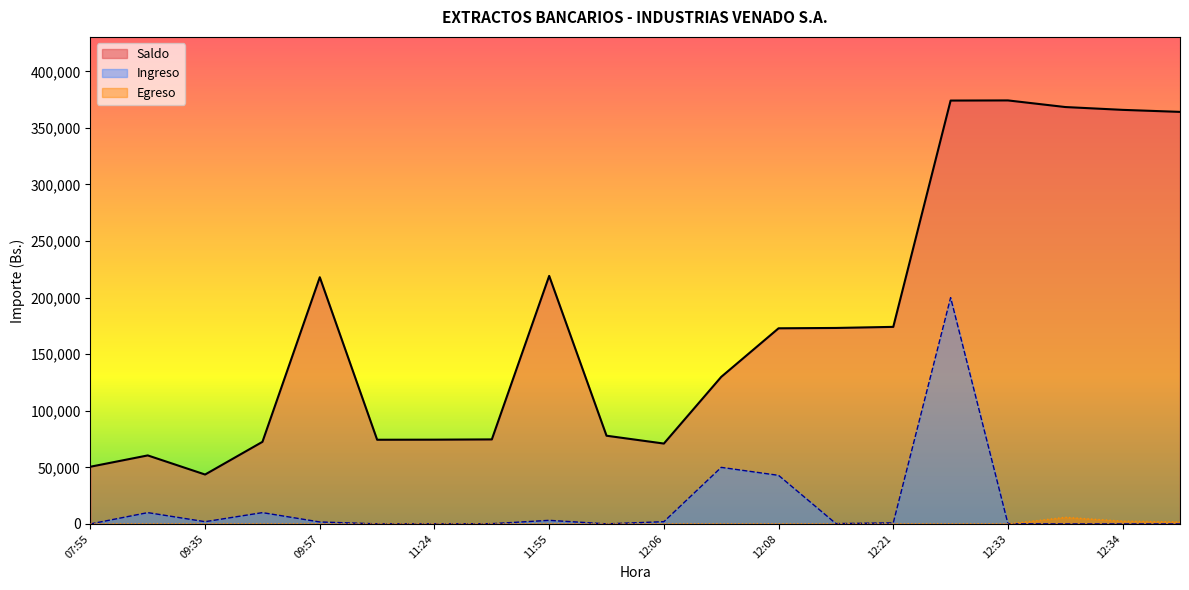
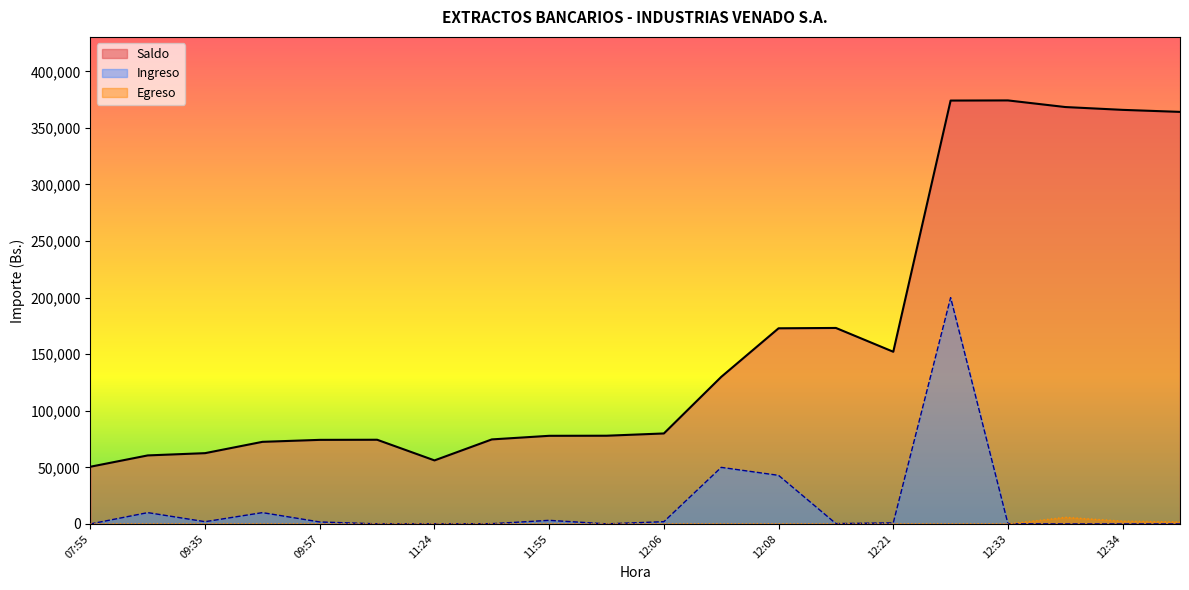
  {
    "Saldo": {
-     "09:35": "44,000",
-     "09:57": "218,000",
-     "11:24": "74,000",
-     "11:55": "219,000",
-     "12:06": "71,000",
-     "12:21": "174,000",
+     "09:35": "63,000",
+     "09:57": "74,000",
+     "11:24": "56,000",
+     "11:55": "78,000",
+     "12:06": "80,000",
+     "12:21": "152,000",
      "12:33": "374,000"
    },
    "Ingreso": {
      "11:55": "3,000"
    },
    "Egreso": {
      "11:55": "0"
    }
  }
